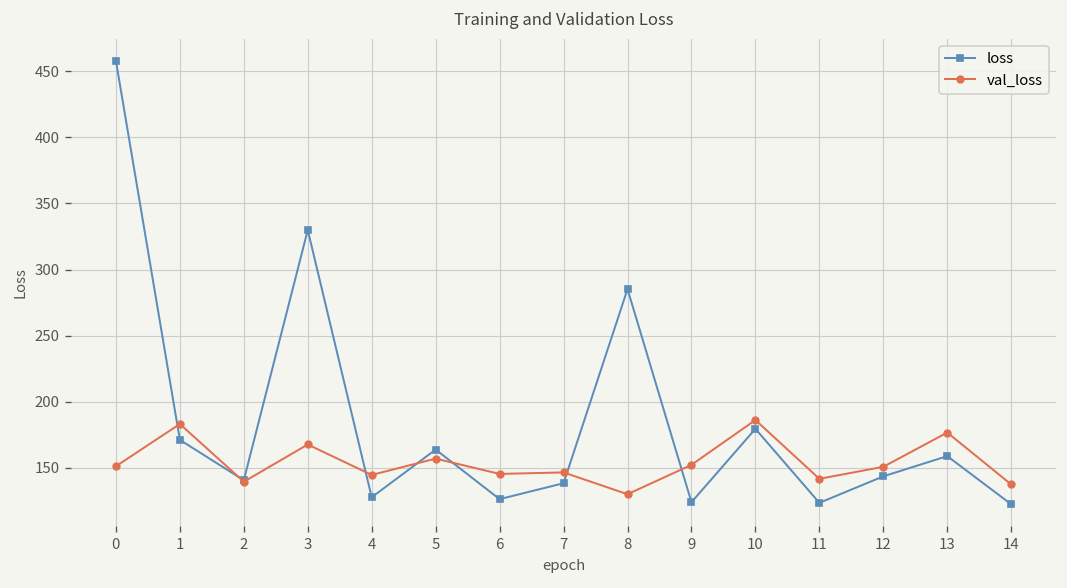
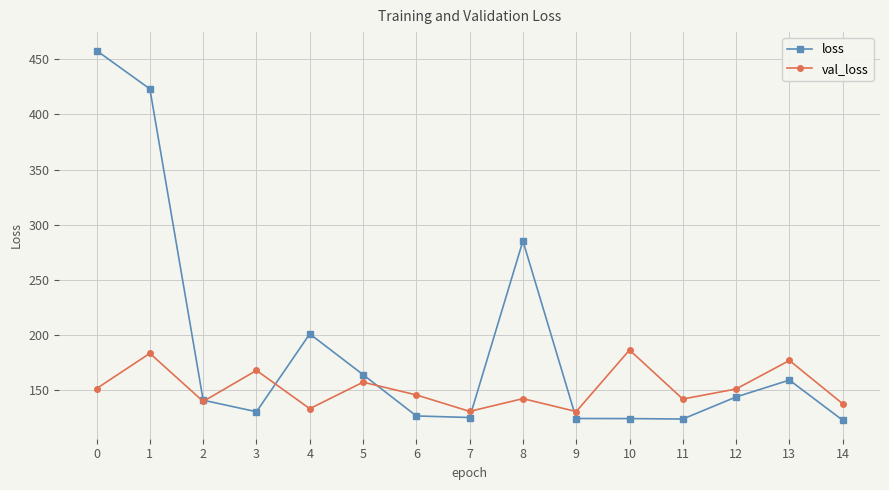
  {
    "loss": {
      "0": 458,
-     "1": 171,
-     "3": 330,
-     "4": 128,
+     "1": 423,
+     "3": 130,
+     "4": 201,
      "5": 164,
      "6": 126,
-     "7": 138,
+     "7": 125,
      "8": 285,
      "9": 124,
-     "10": 179,
+     "10": 124,
      "11": 124,
      "12": 144,
      "13": 159,
      "14": 122
    },
    "val_loss": {
      "0": 151,
      "1": 183,
      "3": 168,
-     "4": 145,
+     "4": 133,
      "5": 157,
      "6": 145,
-     "7": 147,
-     "8": 130,
-     "9": 152,
+     "7": 130,
+     "8": 142,
+     "9": 130,
      "10": 186,
      "11": 142,
      "12": 151,
      "13": 177,
      "14": 137
    }
  }
